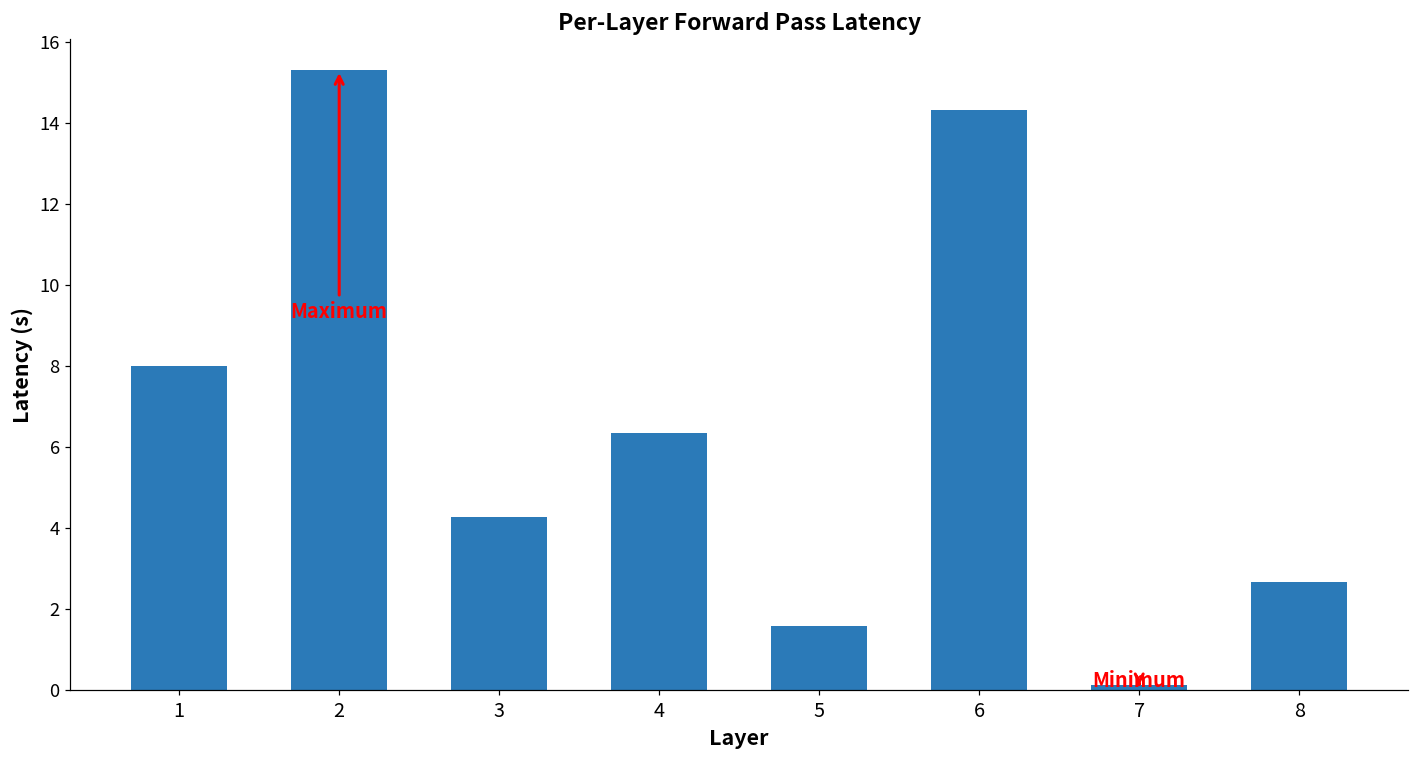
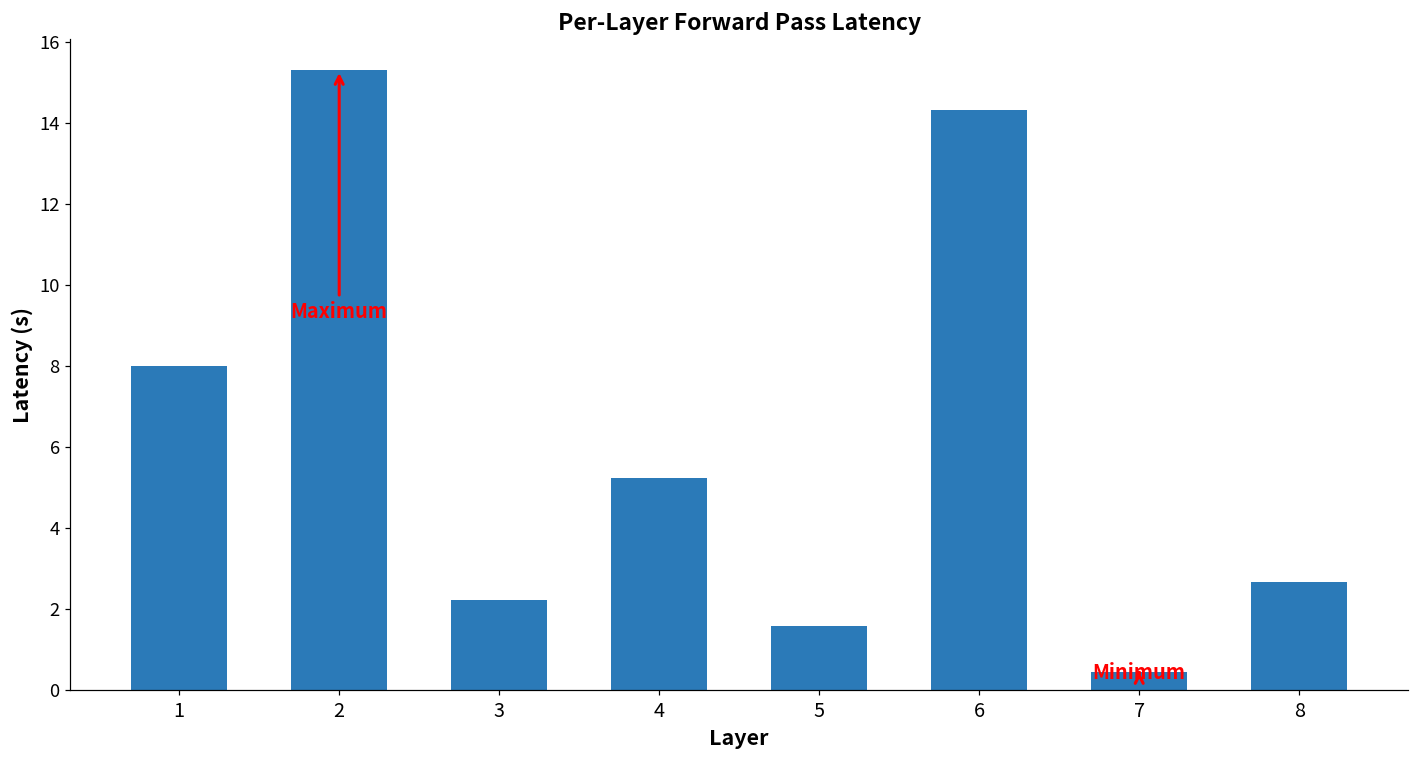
  {
    "1": 8.0,
    "2": 15.3,
-   "3": 4.3,
-   "4": 6.4,
+   "3": 2.2,
+   "4": 5.3,
    "5": 1.6,
    "6": 14.3,
-   "7": 0.1,
+   "7": 0.5,
    "8": 2.7
  }
